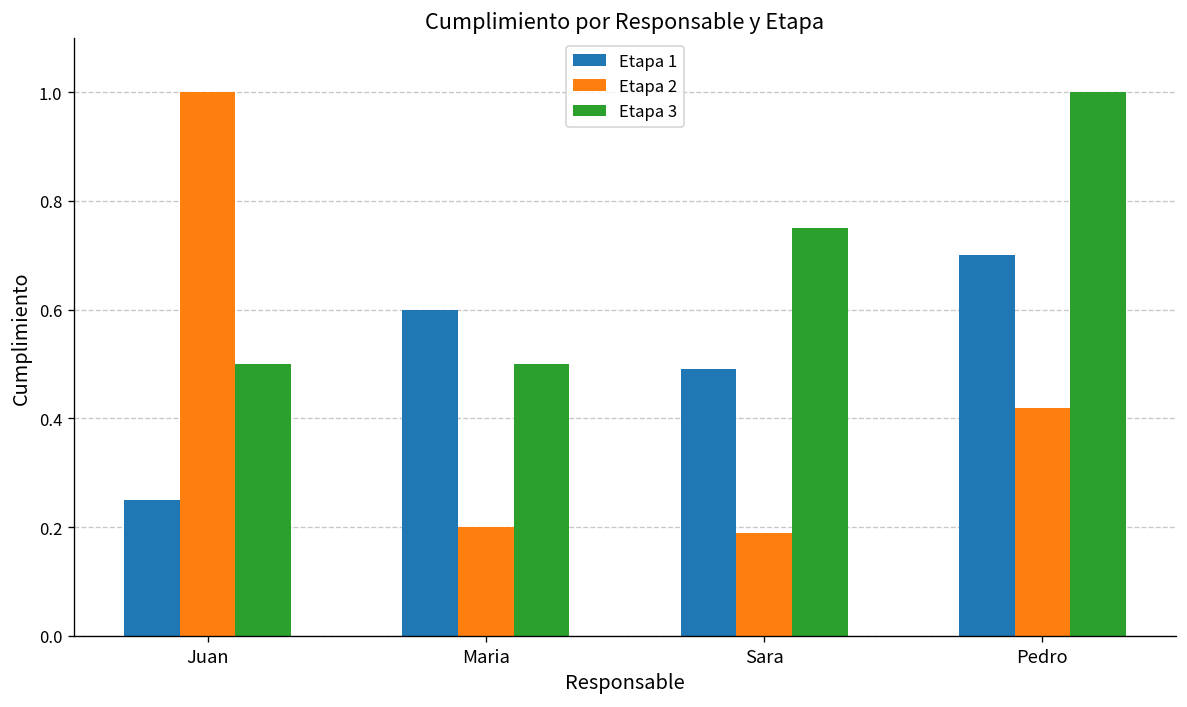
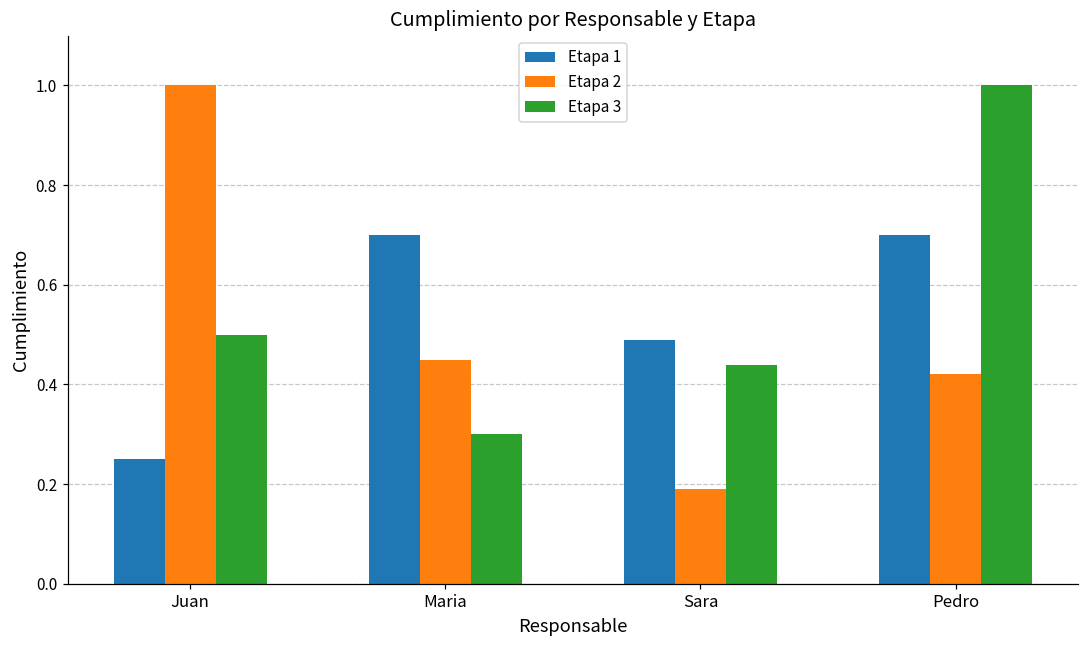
  {
    "Etapa 1": {
      "Juan": 0.25,
-     "Maria": 0.6,
+     "Maria": 0.7,
      "Sara": 0.49,
      "Pedro": 0.7
    },
    "Etapa 2": {
      "Juan": 1.00,
-     "Maria": 0.20,
+     "Maria": 0.45,
      "Sara": 0.19,
      "Pedro": 0.42
    },
    "Etapa 3": {
      "Juan": 0.50,
-     "Maria": 0.5,
-     "Sara": 0.75,
+     "Maria": 0.3,
+     "Sara": 0.44,
      "Pedro": 1.00
    }
  }
